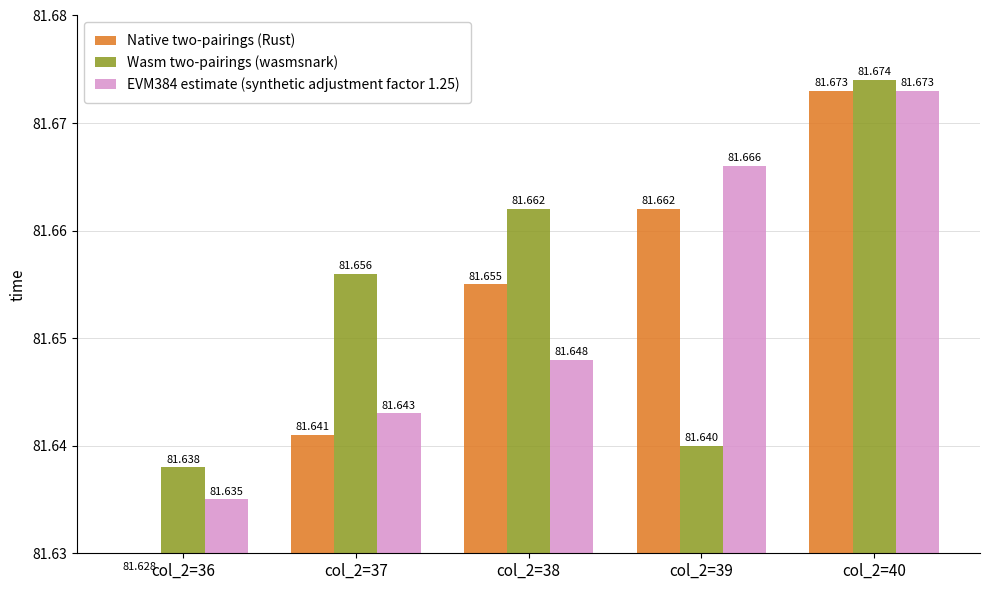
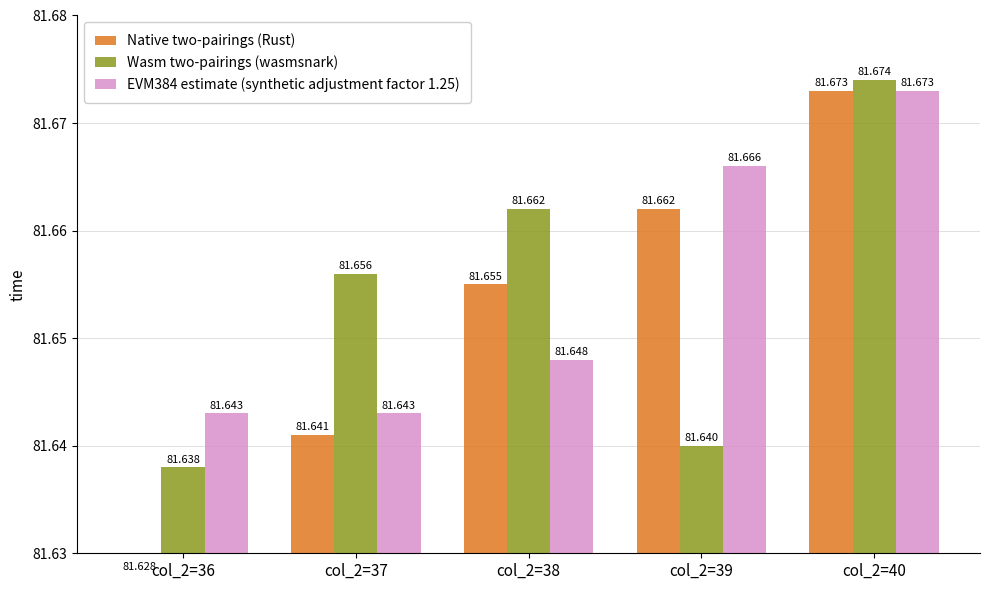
  {
    "Native two-pairings (Rust)": {
      "col_2=37": 81.641,
      "col_2=38": 81.655,
      "col_2=39": 81.662,
      "col_2=40": 81.673
    },
    "Wasm two-pairings (wasmsnark)": {
      "col_2=36": 81.638,
      "col_2=37": 81.656,
      "col_2=38": 81.662,
      "col_2=39": 81.640,
      "col_2=40": 81.674
    },
    "EVM384 estimate (synthetic adjustment factor 1.25)": {
-     "col_2=36": 81.635,
+     "col_2=36": 81.643,
      "col_2=37": 81.643,
      "col_2=38": 81.648,
      "col_2=39": 81.666,
      "col_2=40": 81.673
    }
  }
